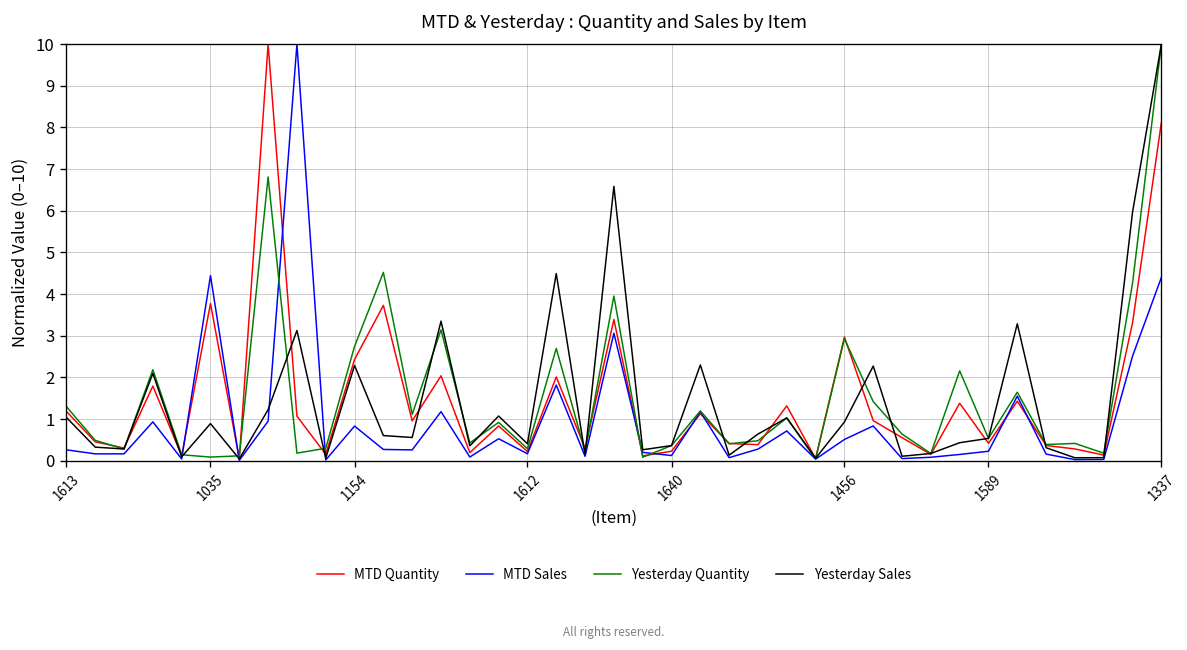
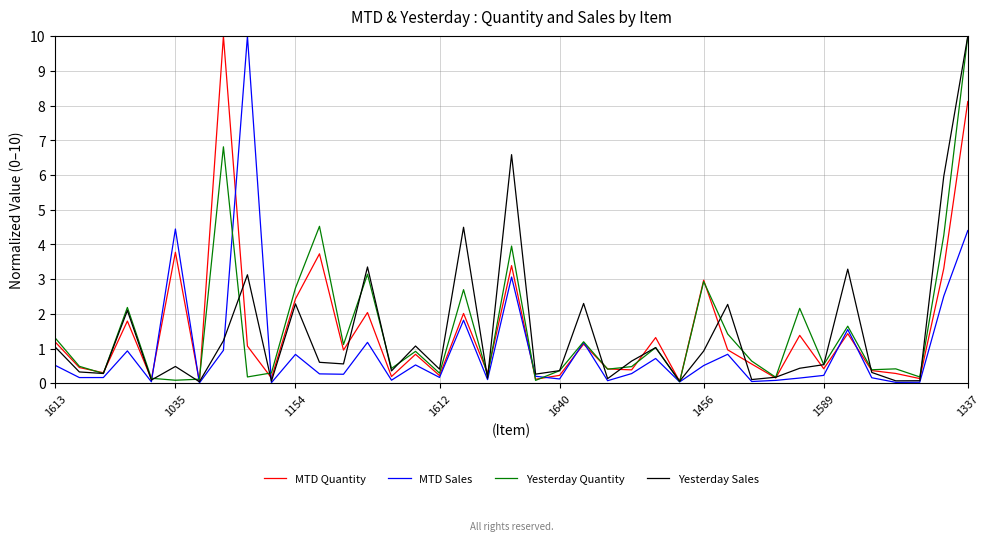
  {
    "MTD Quantity": {
      "1613": 1.2,
      "1035": 3.8,
      "1154": 2.4,
      "1640": 0.2,
      "1589": 0.4,
      "1337": 8.1
    },
    "MTD Sales": {
-     "1613": 0.3,
+     "1613": 0.5,
      "1035": 4.4,
      "1154": 0.8,
      "1640": 0.1,
      "1456": 0.5,
      "1589": 0.2,
      "1337": 4.4
    },
    "Yesterday Quantity": {
      "1613": 1.3,
      "1035": 0.1,
      "1154": 2.7
    },
    "Yesterday Sales": {
      "1613": 1.0,
-     "1035": 0.9,
+     "1035": 0.5,
      "1154": 2.3,
      "1612": 0.4,
      "1456": 0.9
    }
  }
